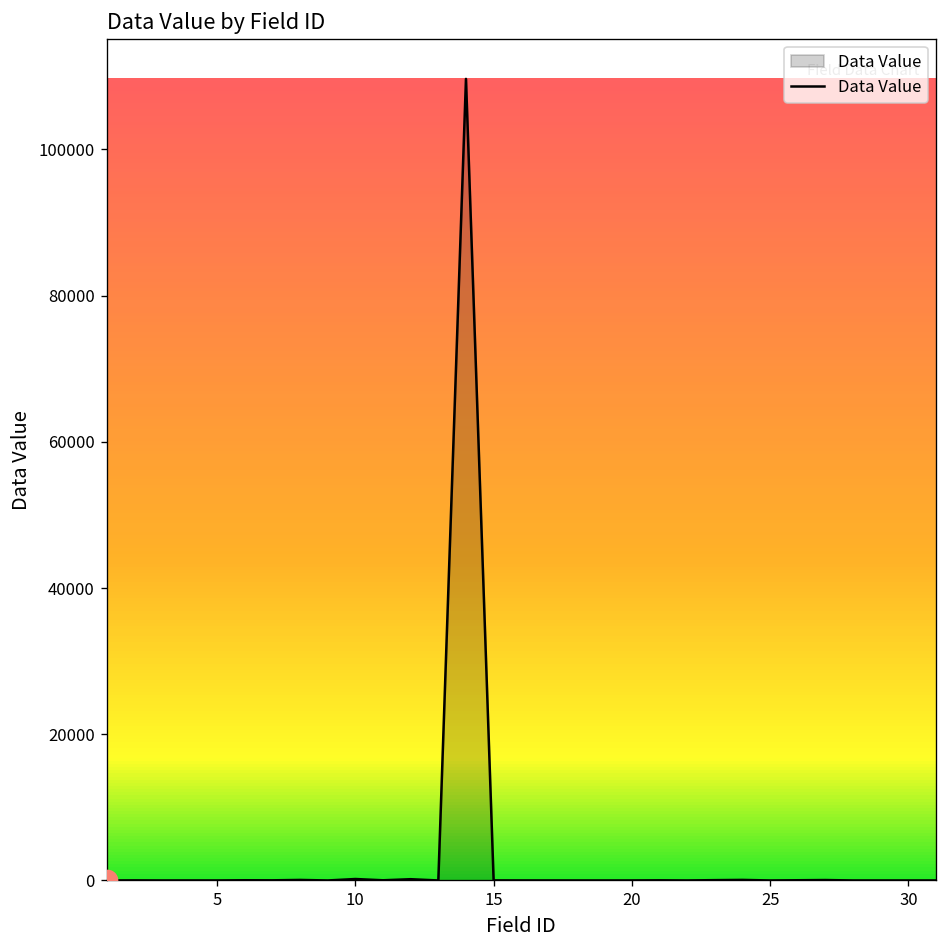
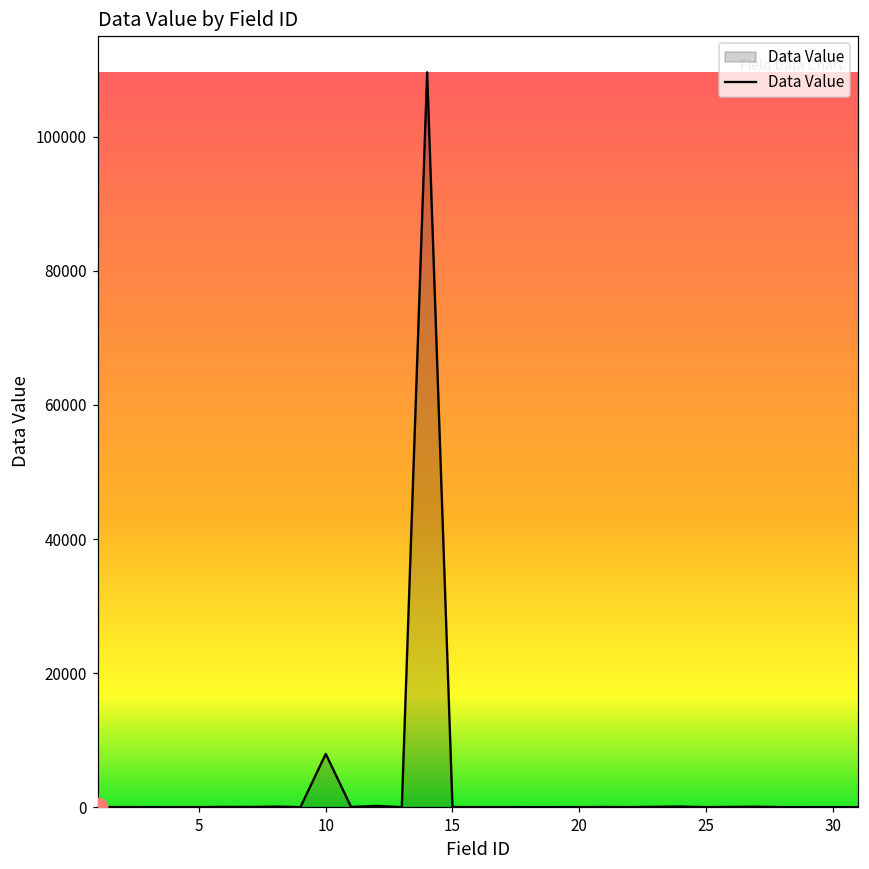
  {
    "Data Value": {
      "5": 0,
-     "10": 0,
+     "10": 8000,
      "15": 0,
      "20": 0,
      "25": 0,
      "30": 0
    }
  }
